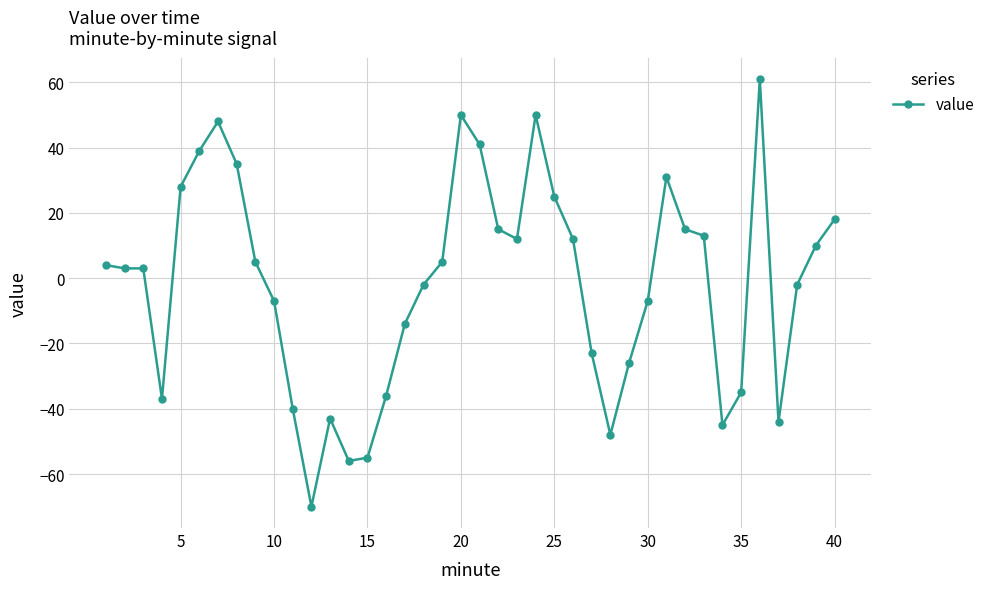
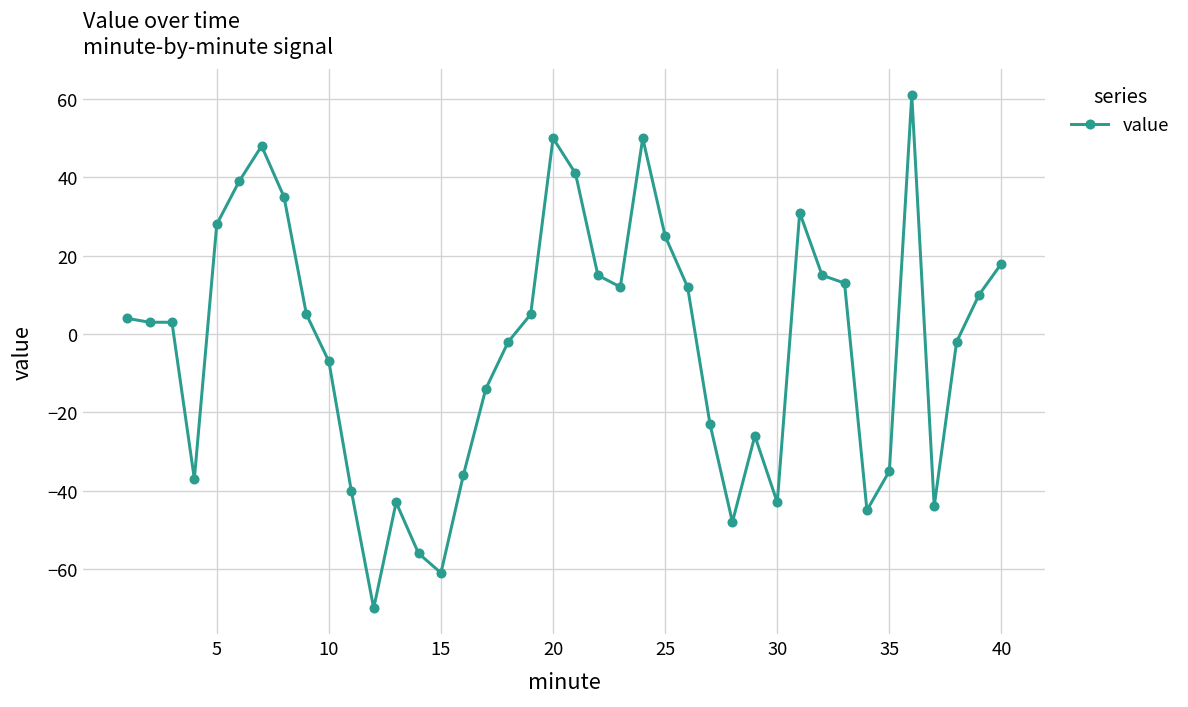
  {
    "5": 28,
    "10": -7,
-   "15": -55,
+   "15": -61,
    "20": 50,
    "25": 25,
-   "30": -7,
+   "30": -43,
    "35": -35,
    "40": 18
  }
